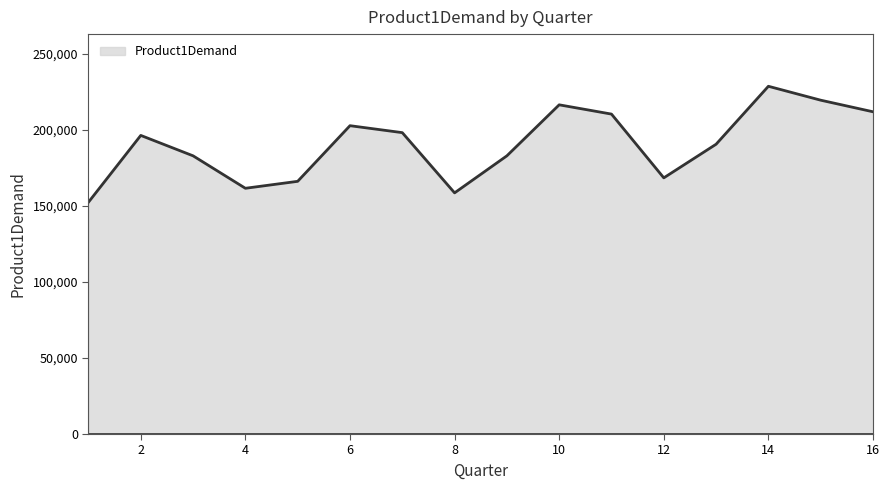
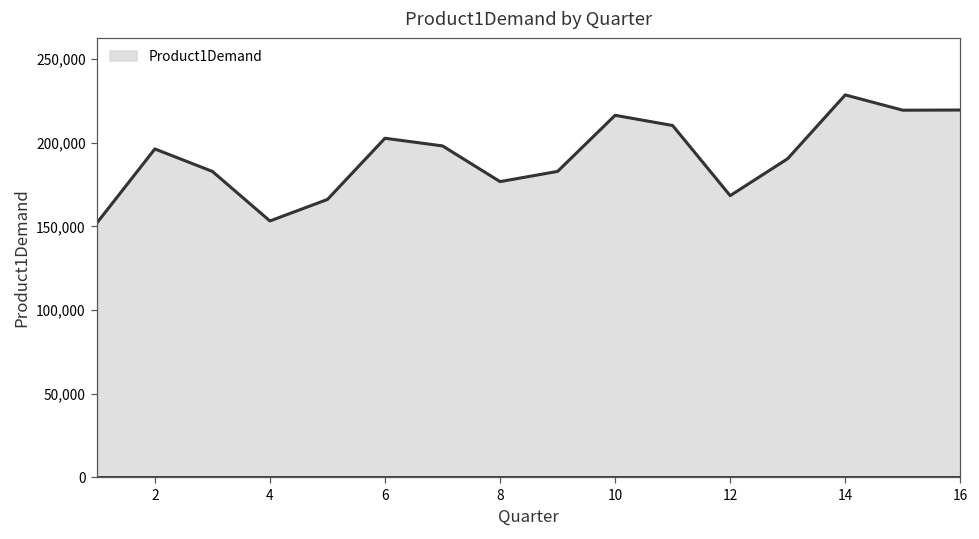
  {
    "2": "196,000",
-   "4": "162,000",
+   "4": "153,000",
    "6": "203,000",
-   "8": "159,000",
+   "8": "177,000",
    "10": "216,000",
    "12": "168,000",
    "14": "229,000",
-   "16": "212,000"
+   "16": "220,000"
  }
